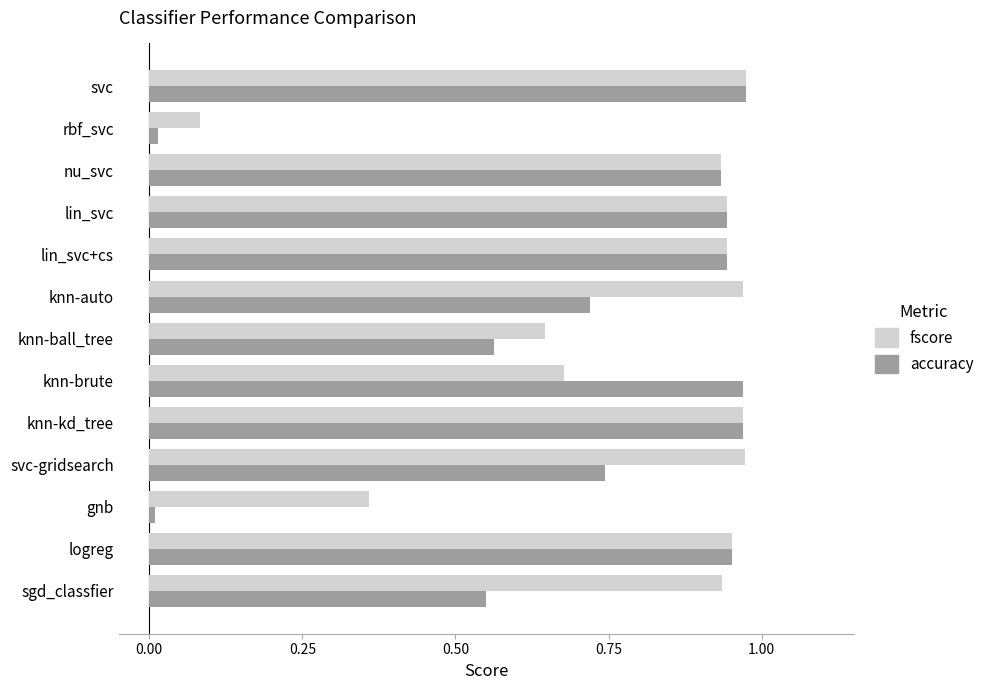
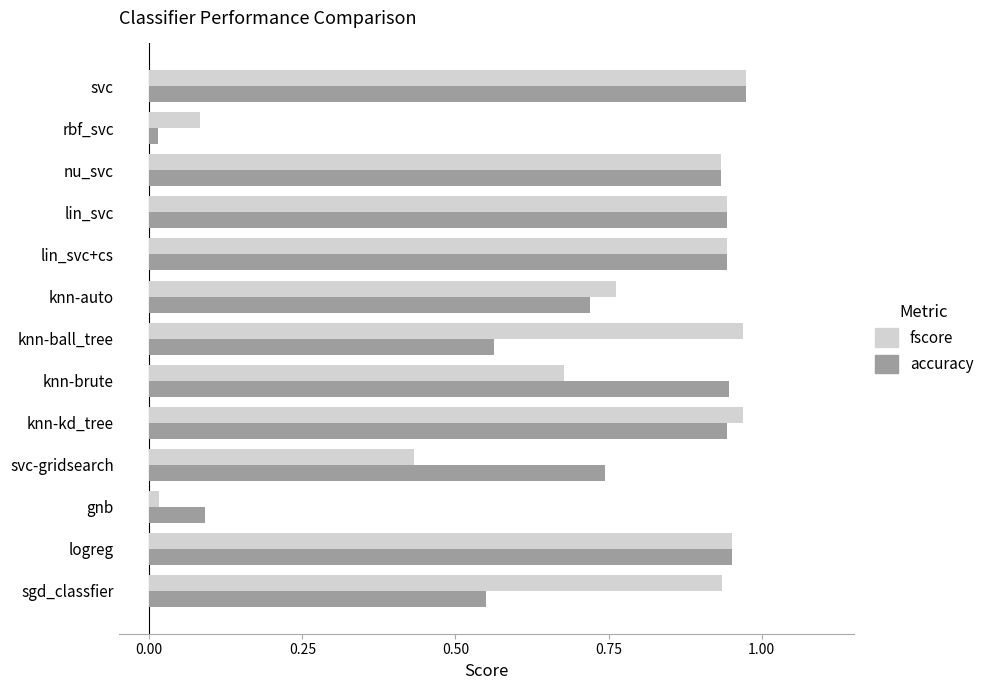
  {
    "accuracy": {
      "svc": 0.97,
      "rbf_svc": 0.01,
      "nu_svc": 0.93,
      "lin_svc": 0.94,
      "lin_svc+cs": 0.94,
      "knn-auto": 0.72,
      "knn-ball_tree": 0.56,
-     "knn-brute": 0.97,
-     "knn-kd_tree": 0.97,
+     "knn-brute": 0.95,
+     "knn-kd_tree": 0.94,
      "svc-gridsearch": 0.74,
-     "gnb": 0.01,
+     "gnb": 0.09,
      "logreg": 0.95,
      "sgd_classfier": 0.55
    },
    "fscore": {
      "svc": 0.97,
      "rbf_svc": 0.08,
      "nu_svc": 0.93,
      "lin_svc": 0.94,
      "lin_svc+cs": 0.94,
-     "knn-auto": 0.97,
-     "knn-ball_tree": 0.65,
+     "knn-auto": 0.76,
+     "knn-ball_tree": 0.97,
      "knn-brute": 0.68,
      "knn-kd_tree": 0.97,
-     "svc-gridsearch": 0.97,
-     "gnb": 0.36,
+     "svc-gridsearch": 0.43,
+     "gnb": 0.02,
      "logreg": 0.95,
      "sgd_classfier": 0.93
    }
  }
